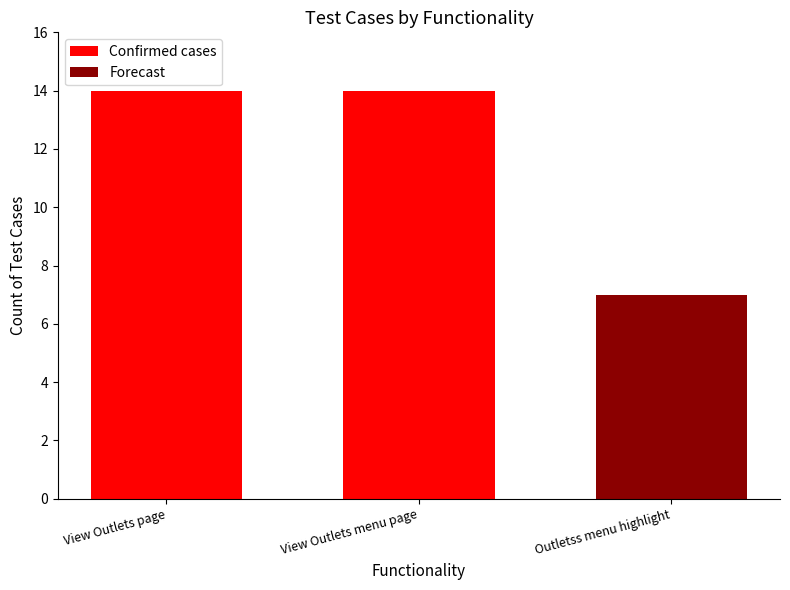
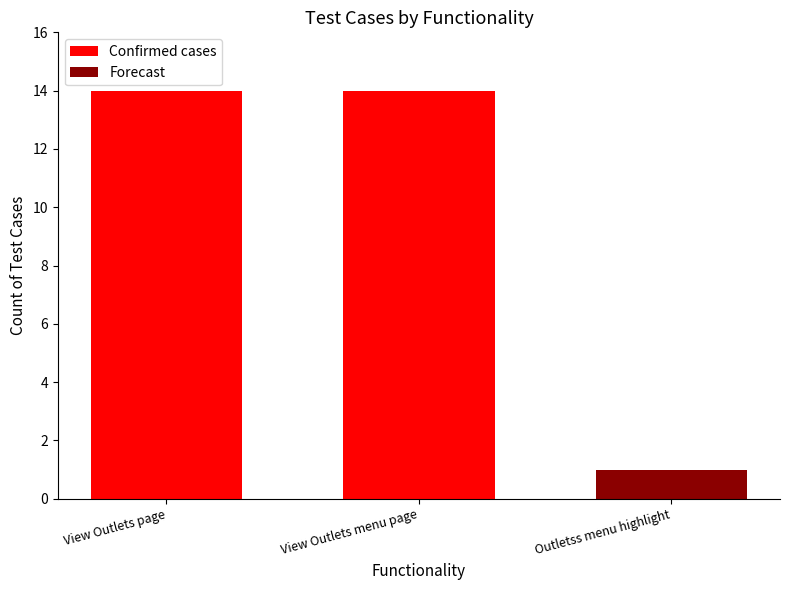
  {
    "View Outlets page": 14,
    "View Outlets menu page": 14,
-   "Outletss menu highlight": 7
+   "Outletss menu highlight": 1
  }
